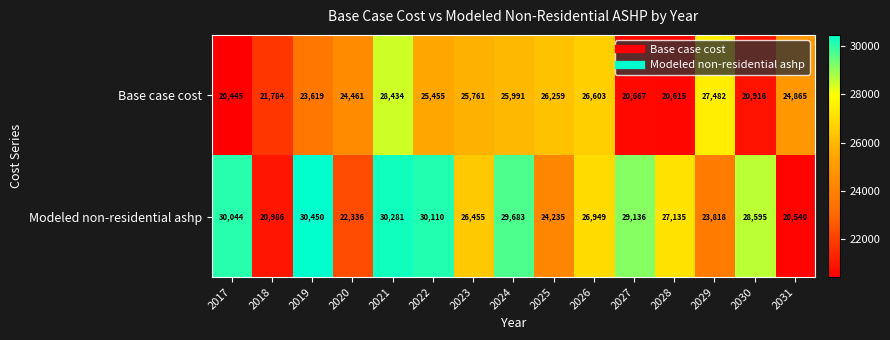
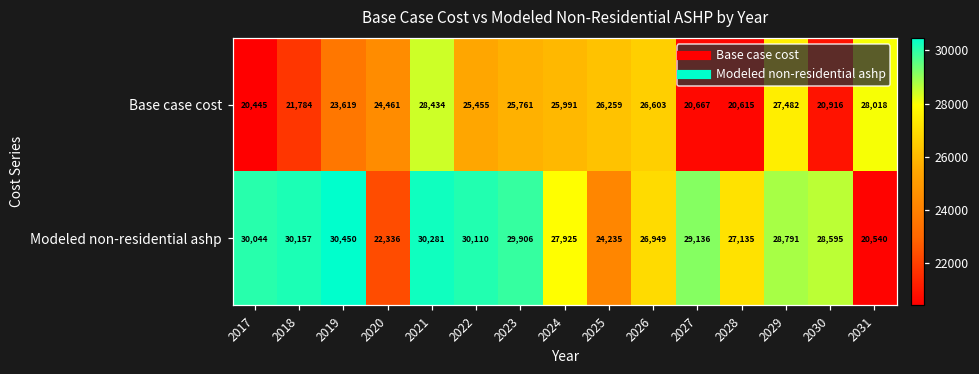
  {
    "Base case cost": {
      "2017": "20,445",
      "2018": "21,784",
      "2019": "23,619",
      "2020": "24,461",
      "2021": "28,434",
      "2022": "25,455",
      "2023": "25,761",
      "2024": "25,991",
      "2025": "26,259",
      "2026": "26,603",
      "2027": "20,667",
      "2028": "20,615",
      "2029": "27,482",
      "2030": "20,916",
-     "2031": "24,865"
+     "2031": "28,018"
    },
    "Modeled non-residential ashp": {
      "2017": "30,044",
-     "2018": "20,986",
+     "2018": "30,157",
      "2019": "30,450",
      "2020": "22,336",
      "2021": "30,281",
      "2022": "30,110",
-     "2023": "26,455",
-     "2024": "29,683",
+     "2023": "29,906",
+     "2024": "27,925",
      "2025": "24,235",
      "2026": "26,949",
      "2027": "29,136",
      "2028": "27,135",
-     "2029": "23,818",
+     "2029": "28,791",
      "2030": "28,595",
      "2031": "20,540"
    }
  }
